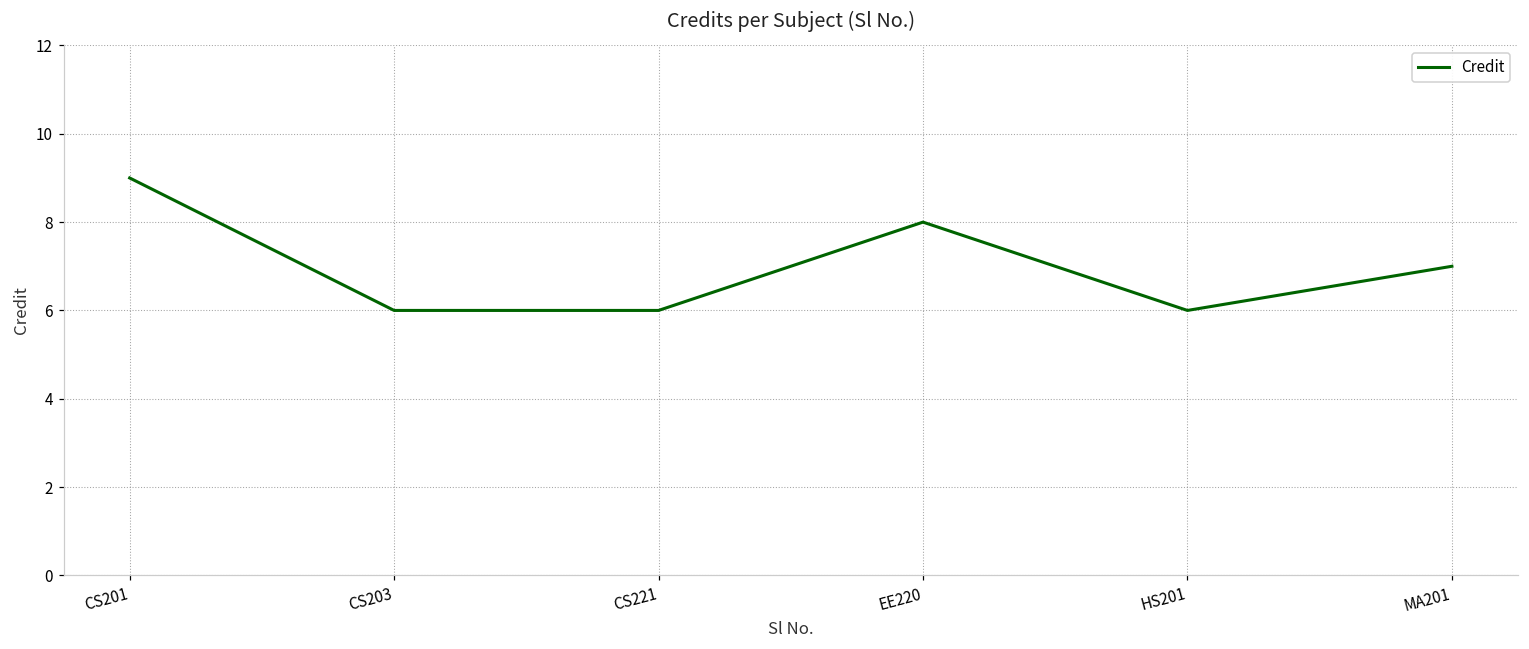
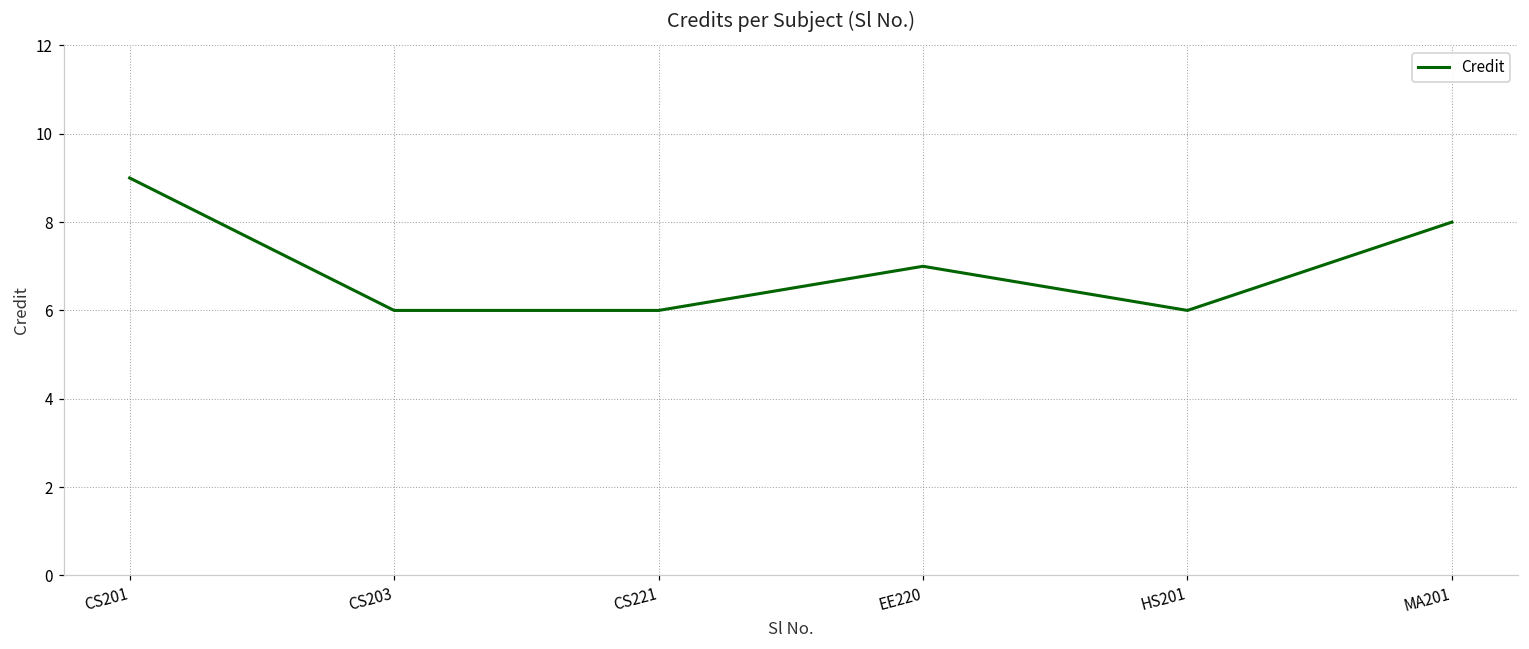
  {
    "CS201": 9,
    "CS203": 6,
    "CS221": 6,
-   "EE220": 8,
+   "EE220": 7,
    "HS201": 6,
-   "MA201": 7
+   "MA201": 8
  }
